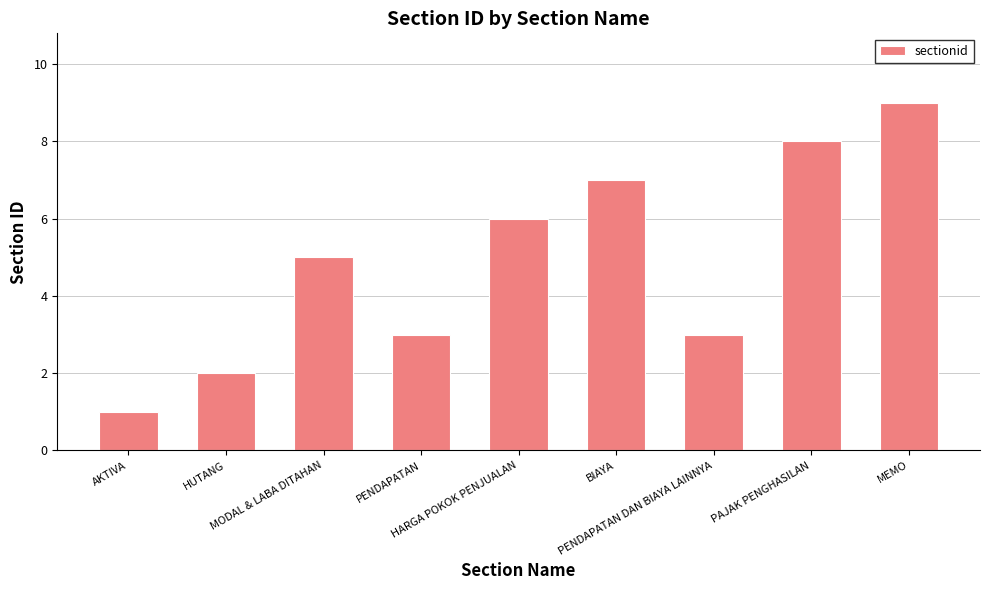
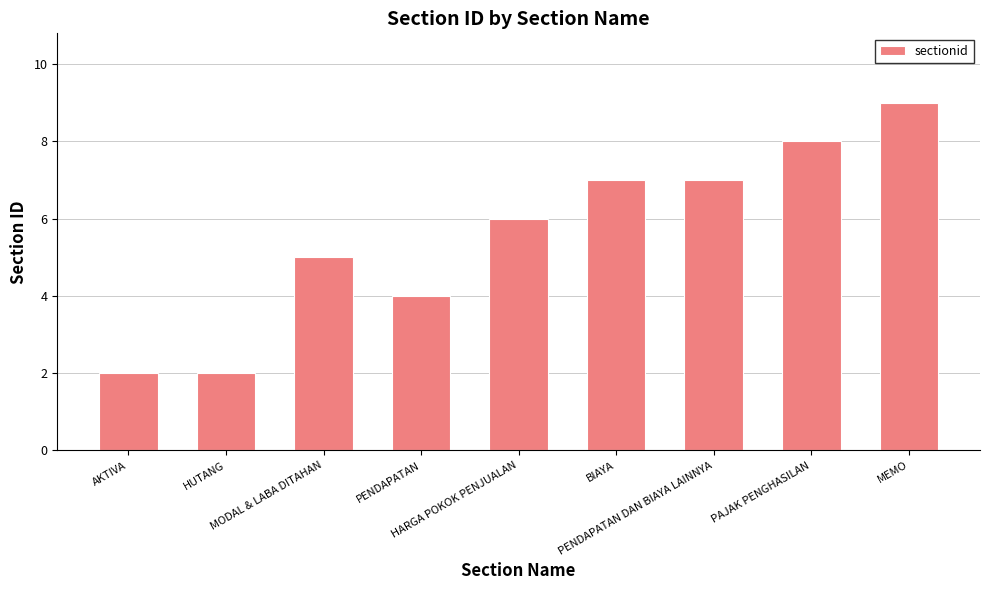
  {
-   "AKTIVA": 1,
+   "AKTIVA": 2,
    "HUTANG": 2,
    "MODAL & LABA DITAHAN": 5,
-   "PENDAPATAN": 3,
+   "PENDAPATAN": 4,
    "HARGA POKOK PENJUALAN": 6,
    "BIAYA": 7,
-   "PENDAPATAN DAN BIAYA LAINNYA": 3,
+   "PENDAPATAN DAN BIAYA LAINNYA": 7,
    "PAJAK PENGHASILAN": 8,
    "MEMO": 9
  }
